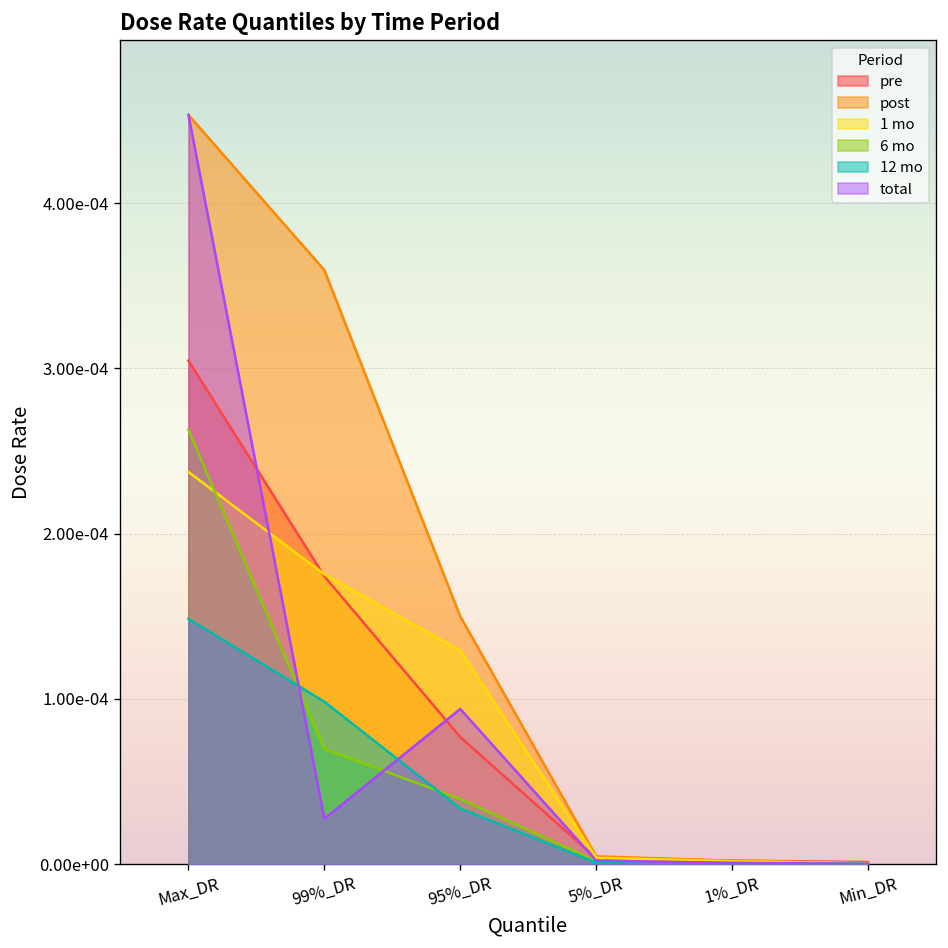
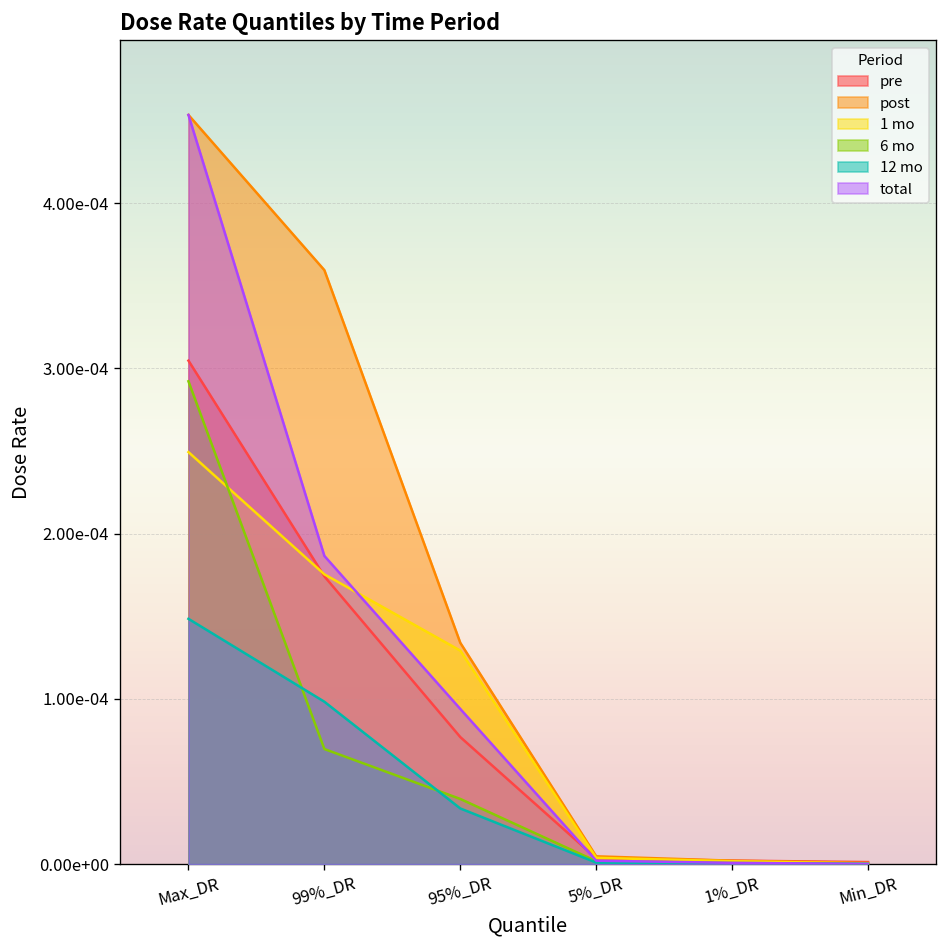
  {
    "pre": {
      "Max_DR": 0.000305,
      "95%_DR": 0.000077
    },
    "post": {
      "99%_DR": 0.000359,
-     "95%_DR": 0.000150
+     "95%_DR": 0.000134
    },
    "1 mo": {
-     "Max_DR": 0.000237,
+     "Max_DR": 0.000249,
      "95%_DR": 0.000129
    },
    "6 mo": {
-     "Max_DR": 0.000263,
+     "Max_DR": 0.000292,
      "99%_DR": 0.000070,
      "95%_DR": 0.000039
    },
    "12 mo": {
      "Max_DR": 0.000148,
      "99%_DR": 0.000098,
      "95%_DR": 0.000034
    },
    "total": {
-     "99%_DR": 0.000028,
+     "99%_DR": 0.000187,
      "95%_DR": 0.000094
    }
  }
